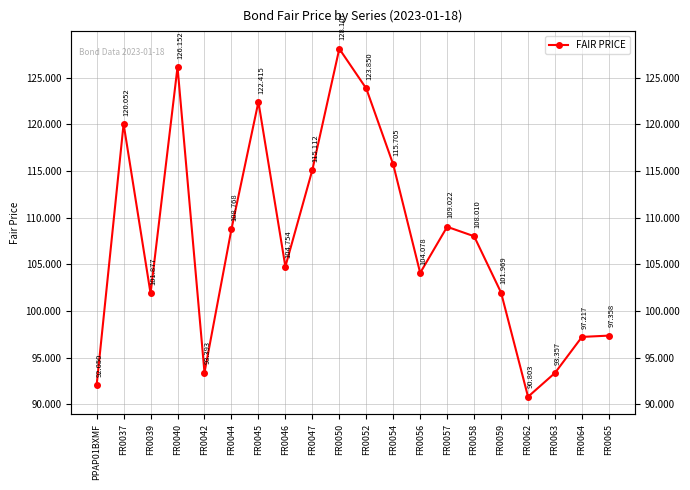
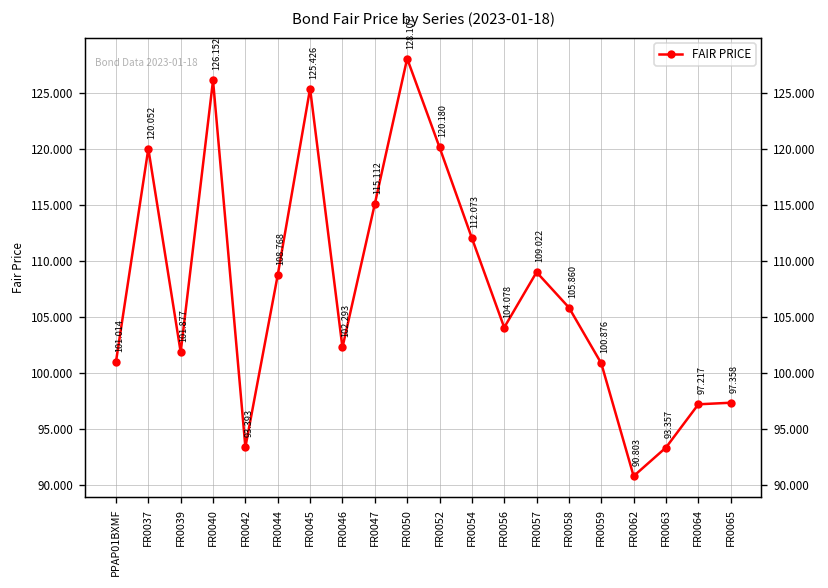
  {
-   "PPAP01BXMF": 92.050,
+   "PPAP01BXMF": 101.014,
    "FR0037": 120.052,
    "FR0039": 101.877,
    "FR0040": 126.152,
    "FR0042": 93.393,
    "FR0044": 108.768,
-   "FR0045": 122.415,
-   "FR0046": 104.754,
+   "FR0045": 125.426,
+   "FR0046": 102.293,
    "FR0047": 115.112,
    "FR0050": 128.107,
-   "FR0052": 123.850,
-   "FR0054": 115.705,
+   "FR0052": 120.180,
+   "FR0054": 112.073,
    "FR0056": 104.078,
    "FR0057": 109.022,
-   "FR0058": 108.010,
-   "FR0059": 101.969,
+   "FR0058": 105.860,
+   "FR0059": 100.876,
    "FR0062": 90.803,
    "FR0063": 93.357,
    "FR0064": 97.217,
    "FR0065": 97.358
  }
